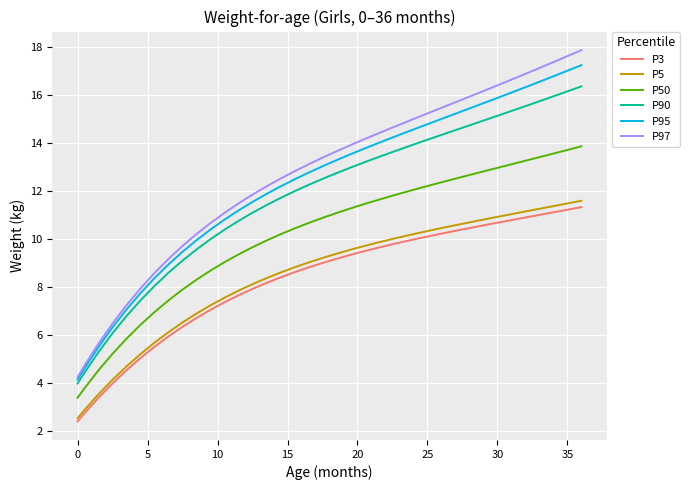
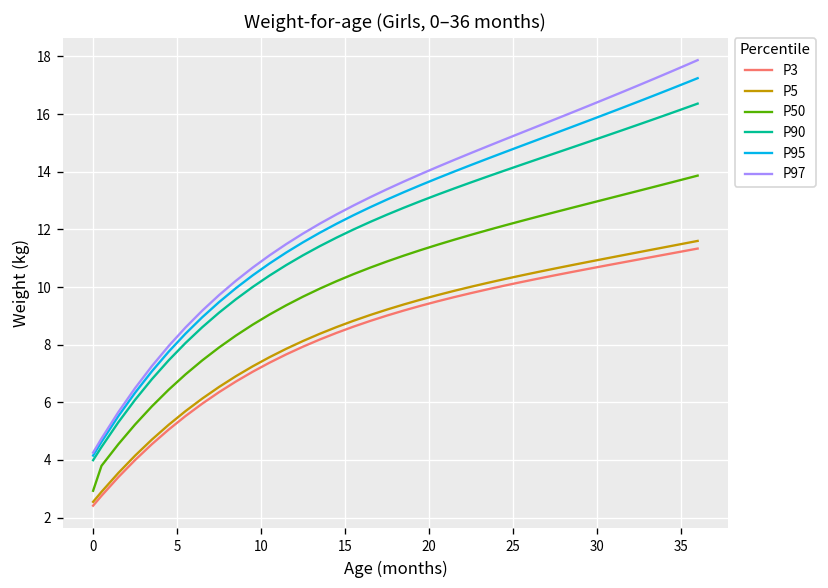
  {
    "P3": {
      "0": 2.4
    },
    "P5": {
      "0": 2.5
    },
    "P50": {
-     "0": 3.4
+     "0": 2.9
    },
    "P90": {
      "0": 4.0
    }
  }
